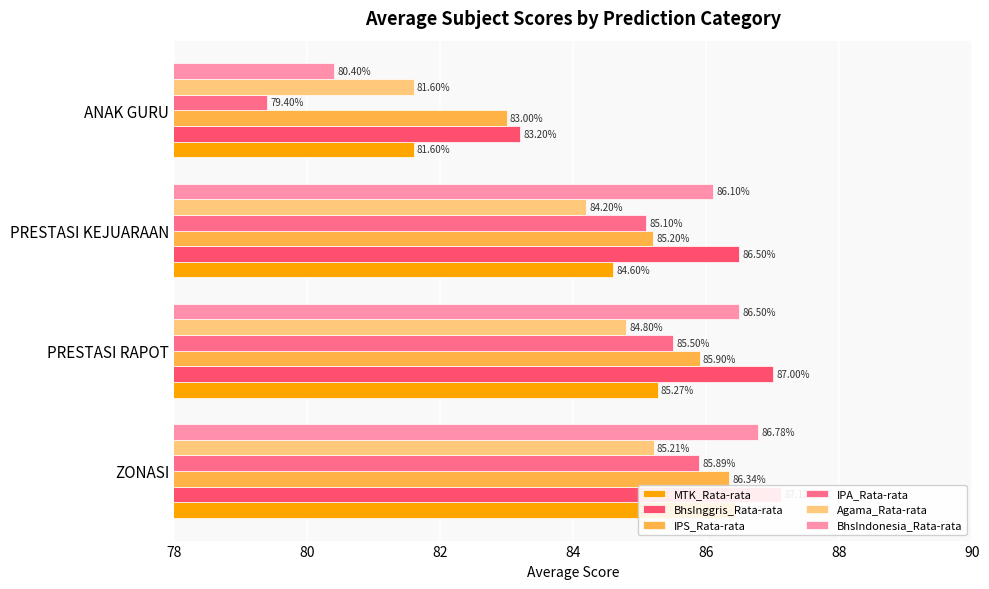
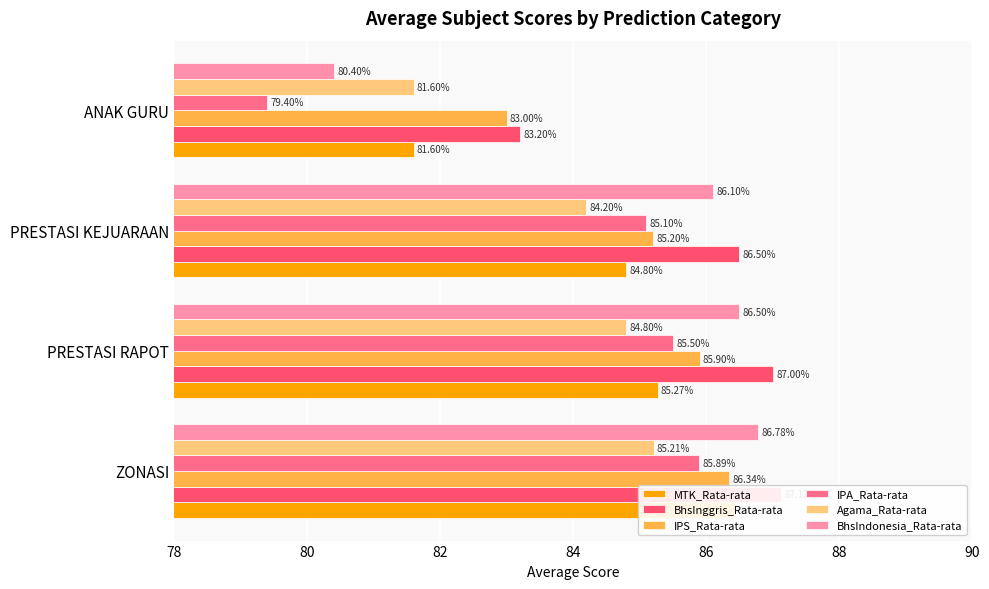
  {
    "MTK_Rata-rata": {
      "ANAK GURU": "81.60%",
-     "PRESTASI KEJUARAAN": "84.60%",
+     "PRESTASI KEJUARAAN": "84.80%",
      "PRESTASI RAPOT": "85.27%"
    }
  }
